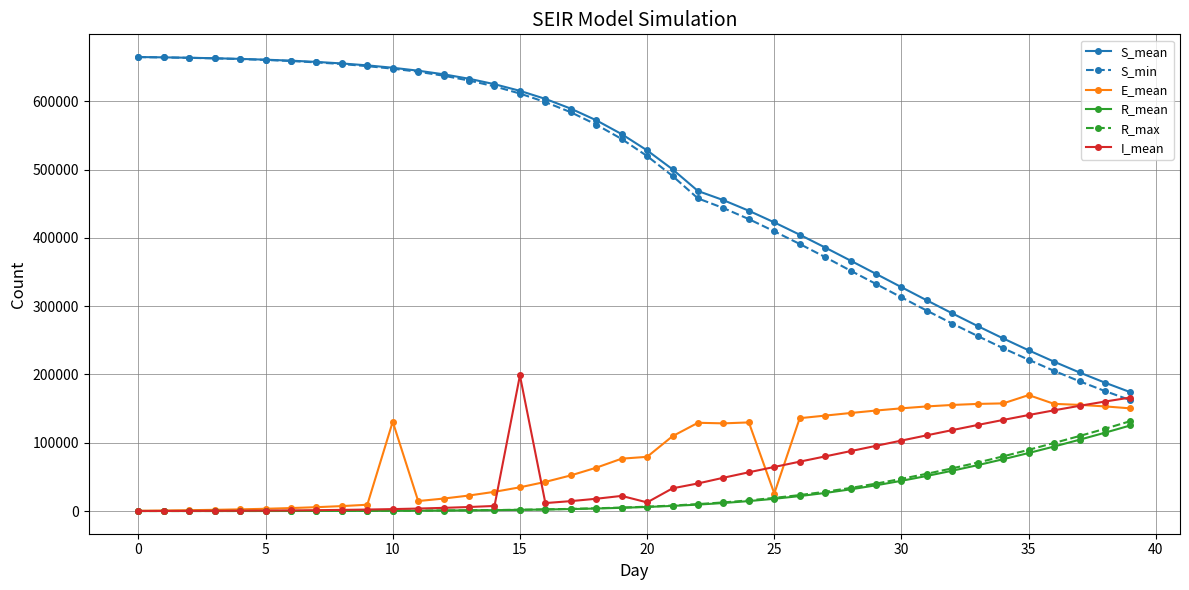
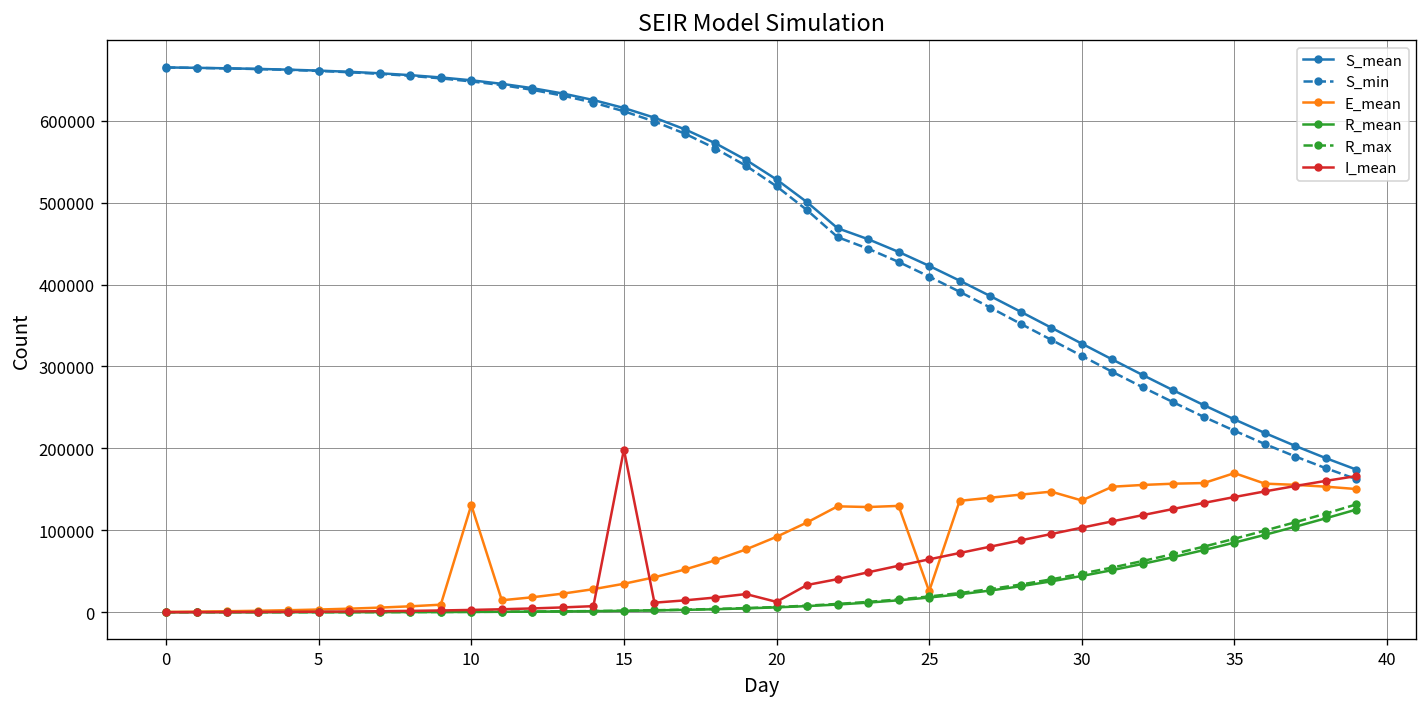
  {
    "E_mean": {
      "10": 130000,
      "15": 30000,
-     "20": 80000,
+     "20": 90000,
      "25": 30000,
-     "30": 150000,
+     "30": 140000,
      "35": 170000
    },
    "I_mean": {
      "15": 200000,
      "20": 10000,
      "25": 60000,
      "30": 100000,
      "35": 140000
    }
  }
